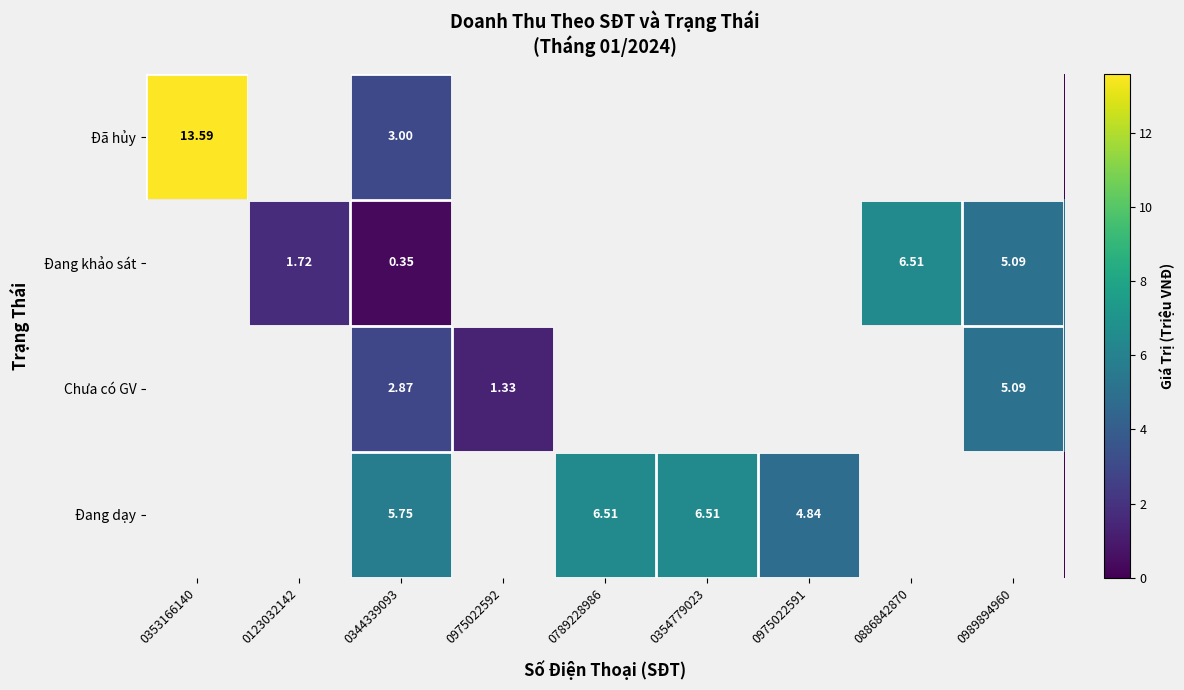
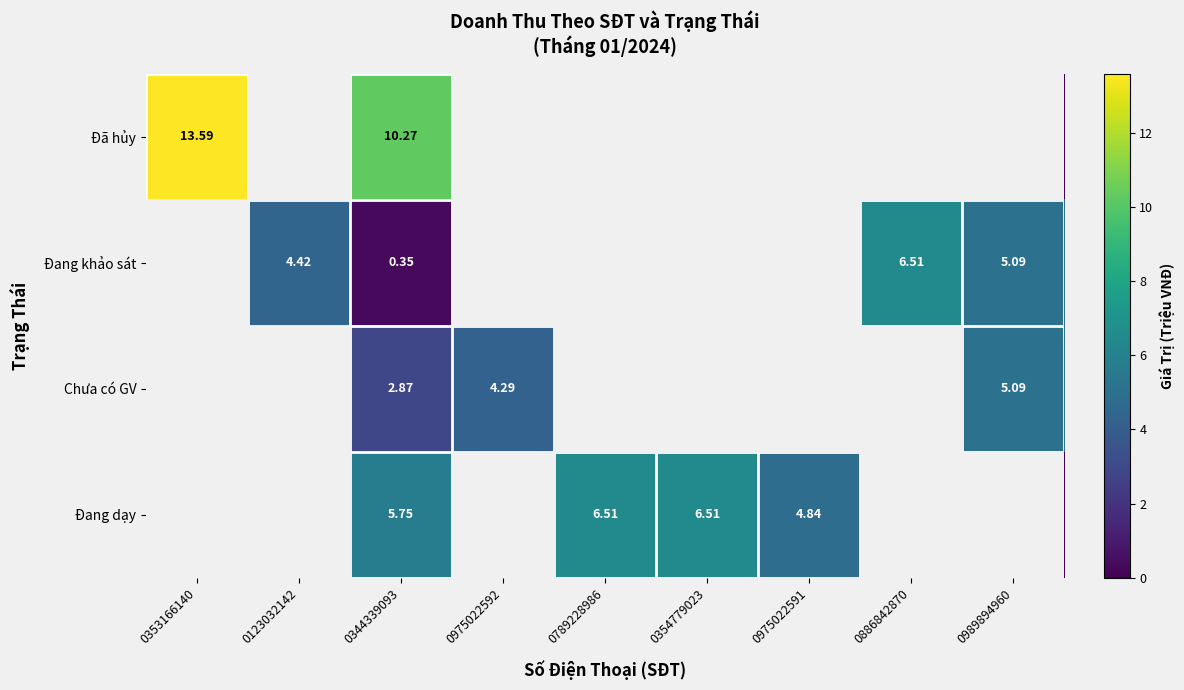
  {
    "Đã hủy": {
      "0353166140": 13.59,
-     "0344339093": 3.00
+     "0344339093": 10.27
    },
    "Đang khảo sát": {
-     "0123032142": 1.72,
+     "0123032142": 4.42,
      "0344339093": 0.35,
      "0886842870": 6.51,
      "0989894960": 5.09
    },
    "Chưa có GV": {
      "0344339093": 2.87,
-     "0975022592": 1.33,
+     "0975022592": 4.29,
      "0989894960": 5.09
    },
    "Đang dạy": {
      "0344339093": 5.75,
      "0789228986": 6.51,
      "0354779023": 6.51,
      "0975022591": 4.84
    }
  }
